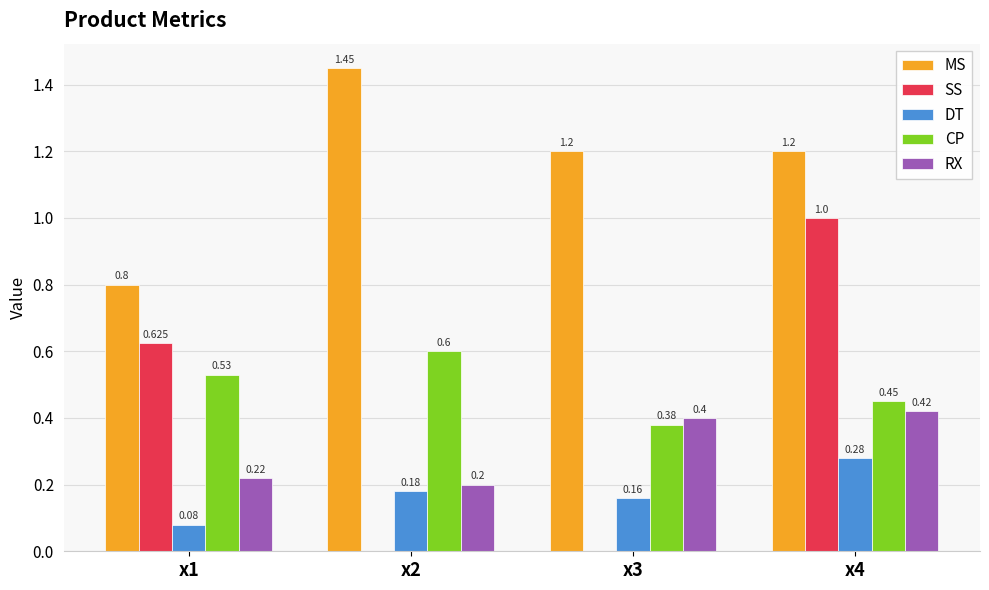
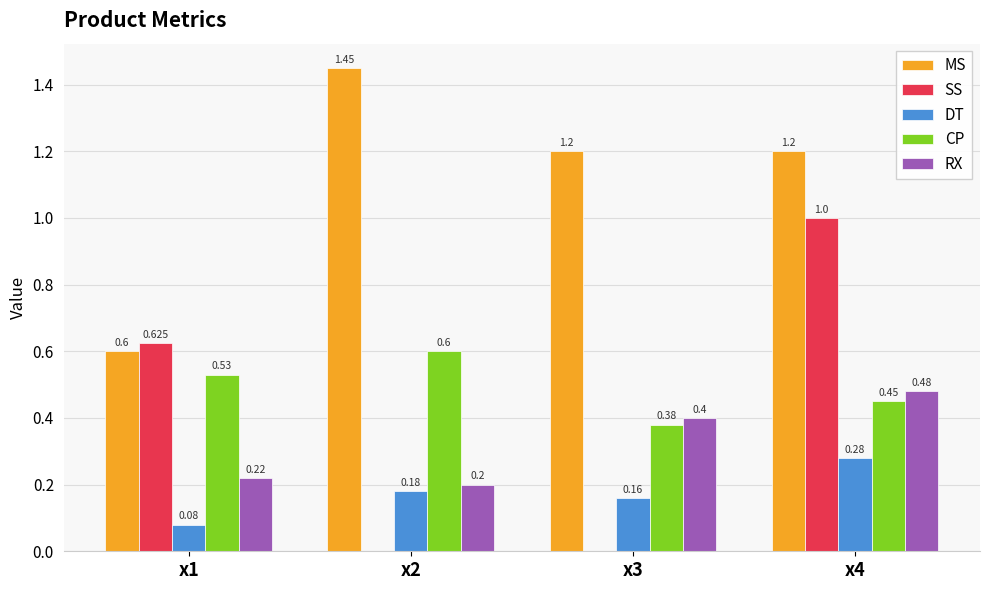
  {
    "MS": {
-     "x1": 0.8,
+     "x1": 0.6,
      "x2": 1.45,
      "x3": 1.2,
      "x4": 1.2
    },
    "SS": {
      "x1": 0.625,
      "x4": 1.0
    },
    "DT": {
      "x1": 0.08,
      "x2": 0.18,
      "x3": 0.16,
      "x4": 0.28
    },
    "CP": {
      "x1": 0.53,
      "x2": 0.6,
      "x3": 0.38,
      "x4": 0.45
    },
    "RX": {
      "x1": 0.22,
      "x2": 0.2,
      "x3": 0.4,
-     "x4": 0.42
+     "x4": 0.48
    }
  }
